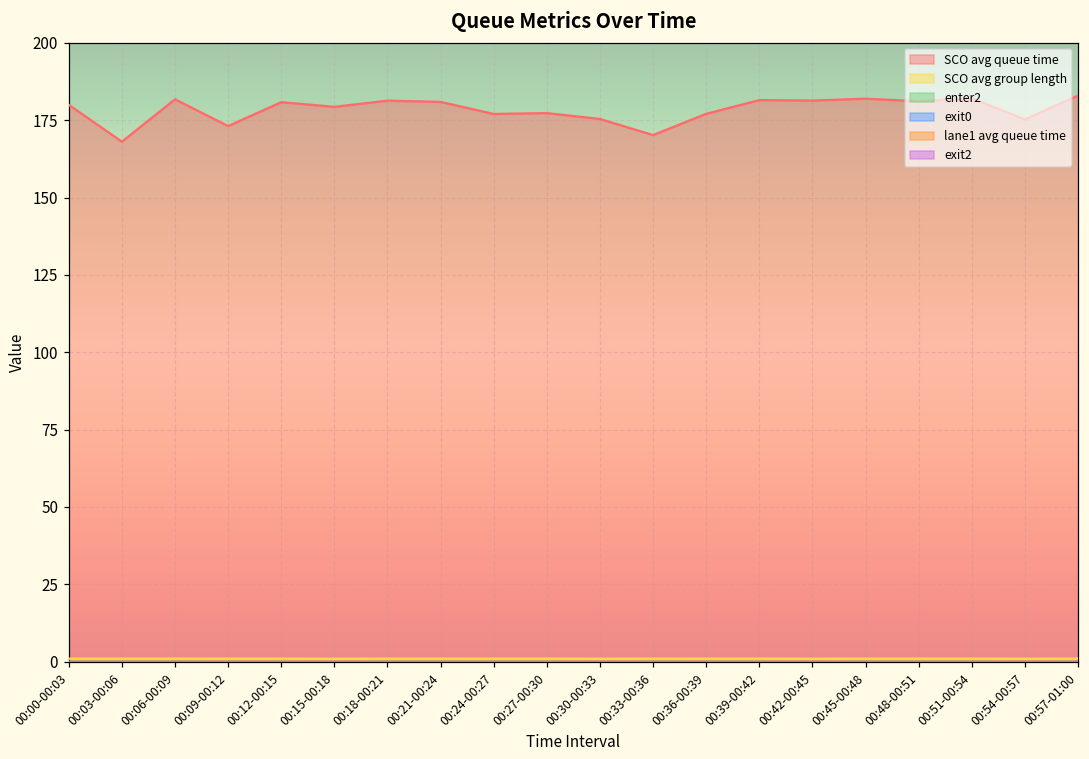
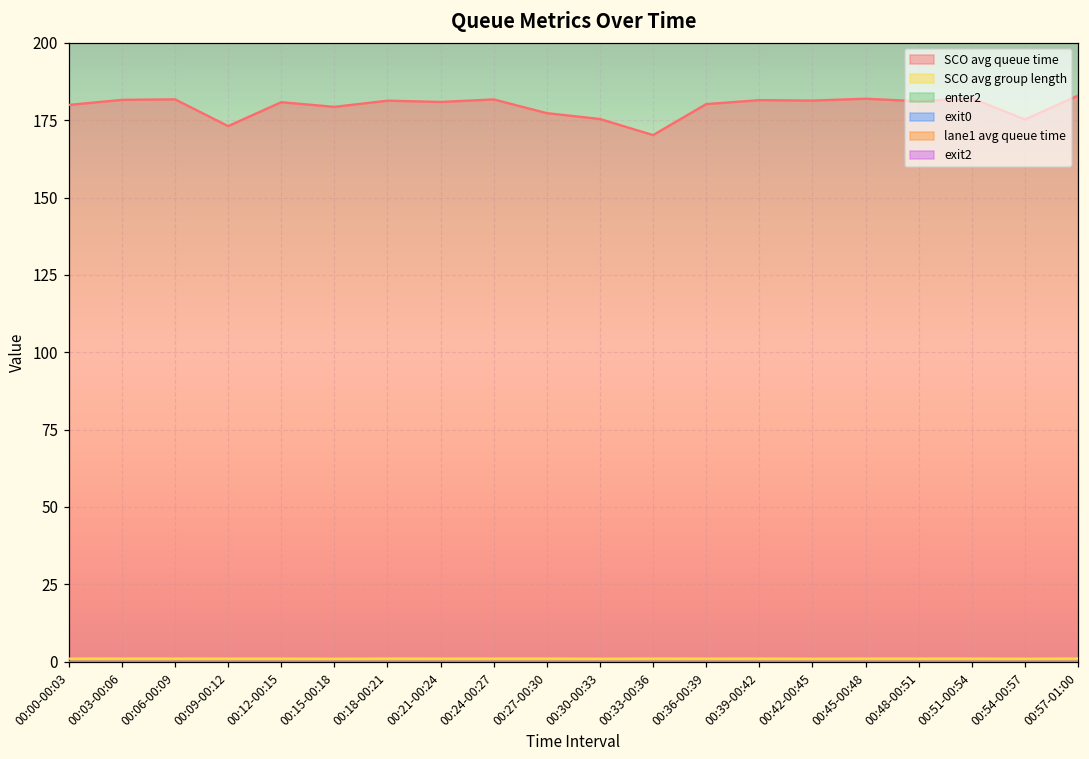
  {
    "SCO avg queue time": {
      "00:00-00:03": 180,
-     "00:03-00:06": 168,
+     "00:03-00:06": 182,
      "00:06-00:09": 182,
      "00:09-00:12": 173,
      "00:12-00:15": 181,
      "00:15-00:18": 179,
      "00:18-00:21": 181,
      "00:21-00:24": 181,
-     "00:24-00:27": 177,
+     "00:24-00:27": 182,
      "00:27-00:30": 177,
      "00:30-00:33": 175,
      "00:33-00:36": 170,
-     "00:36-00:39": 177,
+     "00:36-00:39": 180,
      "00:39-00:42": 181,
      "00:42-00:45": 181,
      "00:45-00:48": 182,
      "00:57-01:00": 183
    },
    "SCO avg group length": {
      "00:00-00:03": 1,
      "00:03-00:06": 1,
      "00:06-00:09": 1,
      "00:09-00:12": 1,
      "00:12-00:15": 1,
      "00:15-00:18": 1,
      "00:18-00:21": 1,
      "00:21-00:24": 1,
      "00:24-00:27": 1,
      "00:27-00:30": 1,
      "00:30-00:33": 1,
      "00:33-00:36": 1,
      "00:36-00:39": 1,
      "00:39-00:42": 1,
      "00:42-00:45": 1,
      "00:45-00:48": 1,
      "00:48-00:51": 1,
      "00:51-00:54": 1,
      "00:54-00:57": 1,
      "00:57-01:00": 1
    },
    "exit2": {
      "00:00-00:03": 0,
      "00:03-00:06": 0,
      "00:06-00:09": 0,
      "00:09-00:12": 0,
      "00:12-00:15": 0,
      "00:15-00:18": 0,
      "00:18-00:21": 0,
      "00:21-00:24": 0,
      "00:24-00:27": 0,
      "00:27-00:30": 0,
      "00:30-00:33": 0,
      "00:33-00:36": 0,
      "00:36-00:39": 0,
      "00:39-00:42": 0,
      "00:42-00:45": 0,
      "00:45-00:48": 0,
      "00:48-00:51": 0,
      "00:51-00:54": 0,
      "00:54-00:57": 0,
      "00:57-01:00": 0
    }
  }
